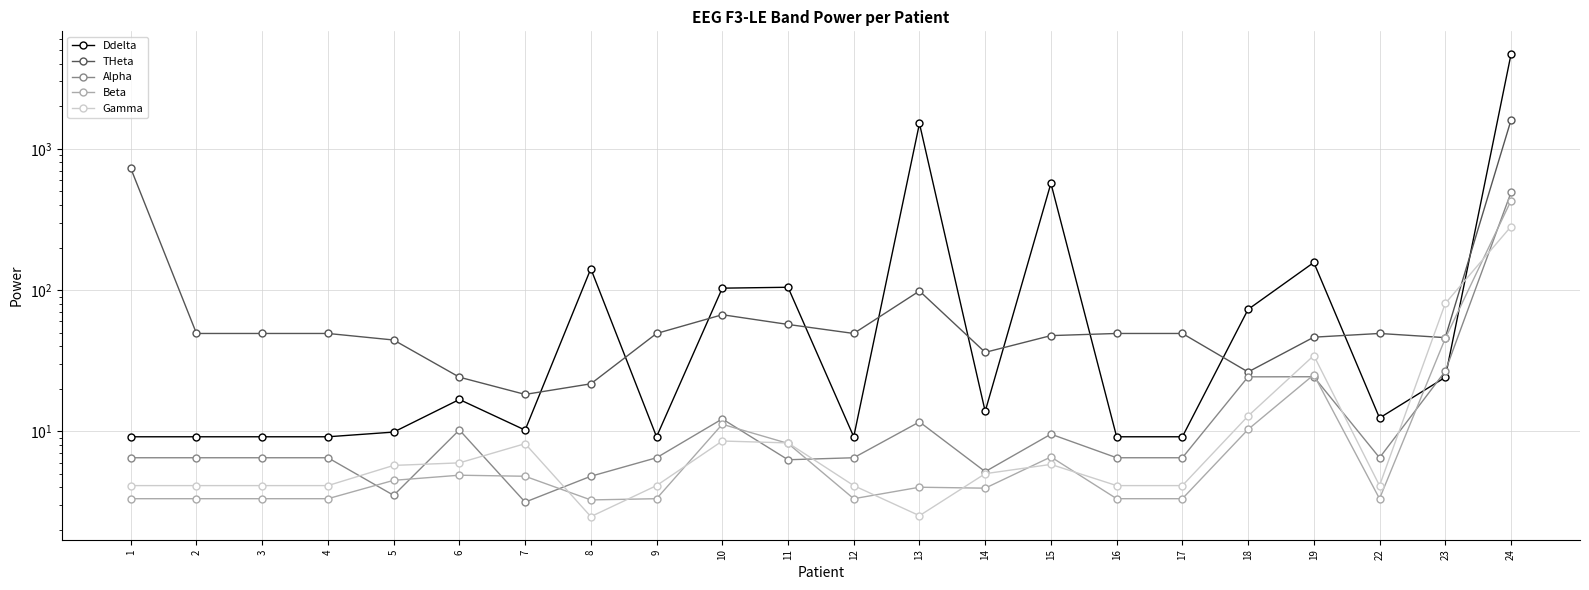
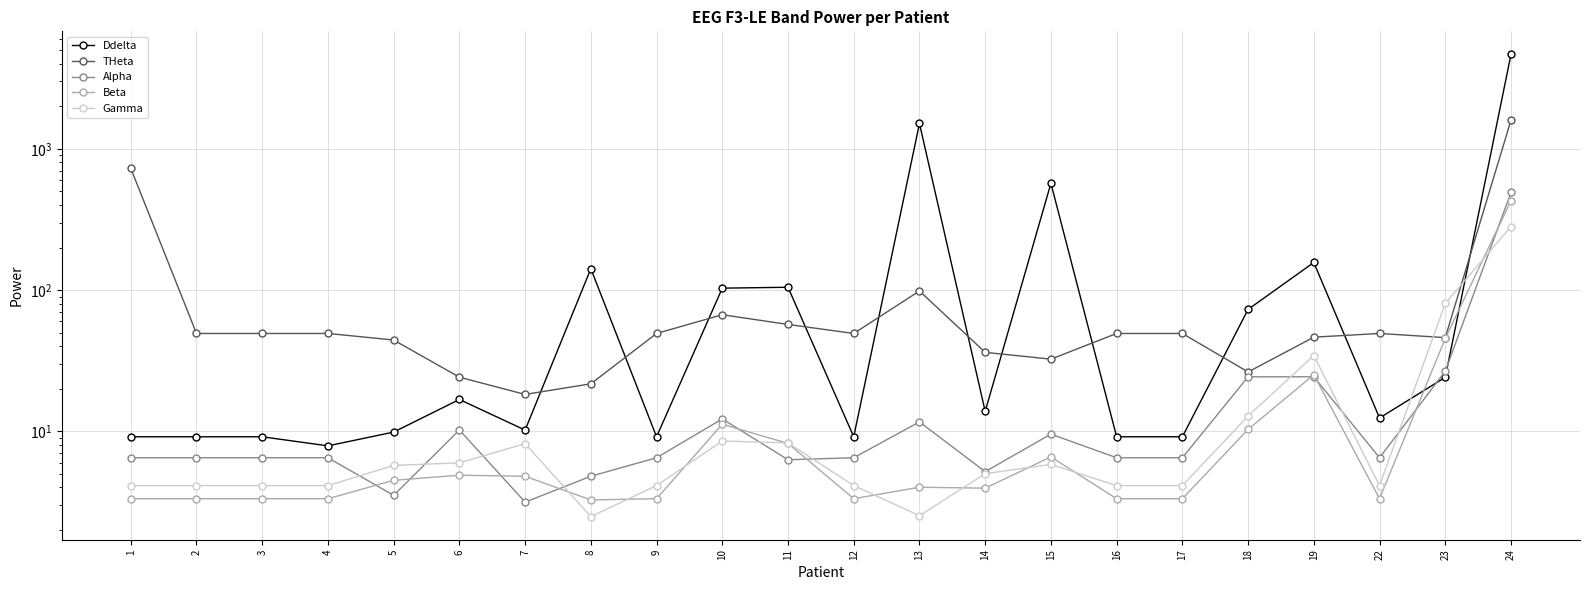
  {
    "Ddelta": {
      "1": 9,
      "2": 9,
      "3": 9,
-     "4": 9,
+     "4": 8,
      "5": 10,
      "6": 17,
      "7": 10,
      "8": 140,
      "9": 9,
      "10": 100,
      "11": 100,
      "12": 9,
      "13": 1500,
      "14": 14,
      "15": 570,
      "16": 9,
      "17": 9,
      "18": 70,
      "19": 160,
      "22": 12,
      "23": 24,
      "24": 4700
    },
    "THeta": {
      "1": 700,
      "2": 49,
      "3": 49,
      "4": 49,
      "5": 44,
      "6": 24,
      "7": 18,
      "8": 22,
      "9": 49,
      "10": 70,
      "11": 57,
      "12": 49,
      "13": 100,
      "14": 36,
-     "15": 48,
+     "15": 32,
      "16": 49,
      "17": 49,
      "18": 26,
      "19": 46,
      "22": 49,
      "24": 1600
    }
  }
